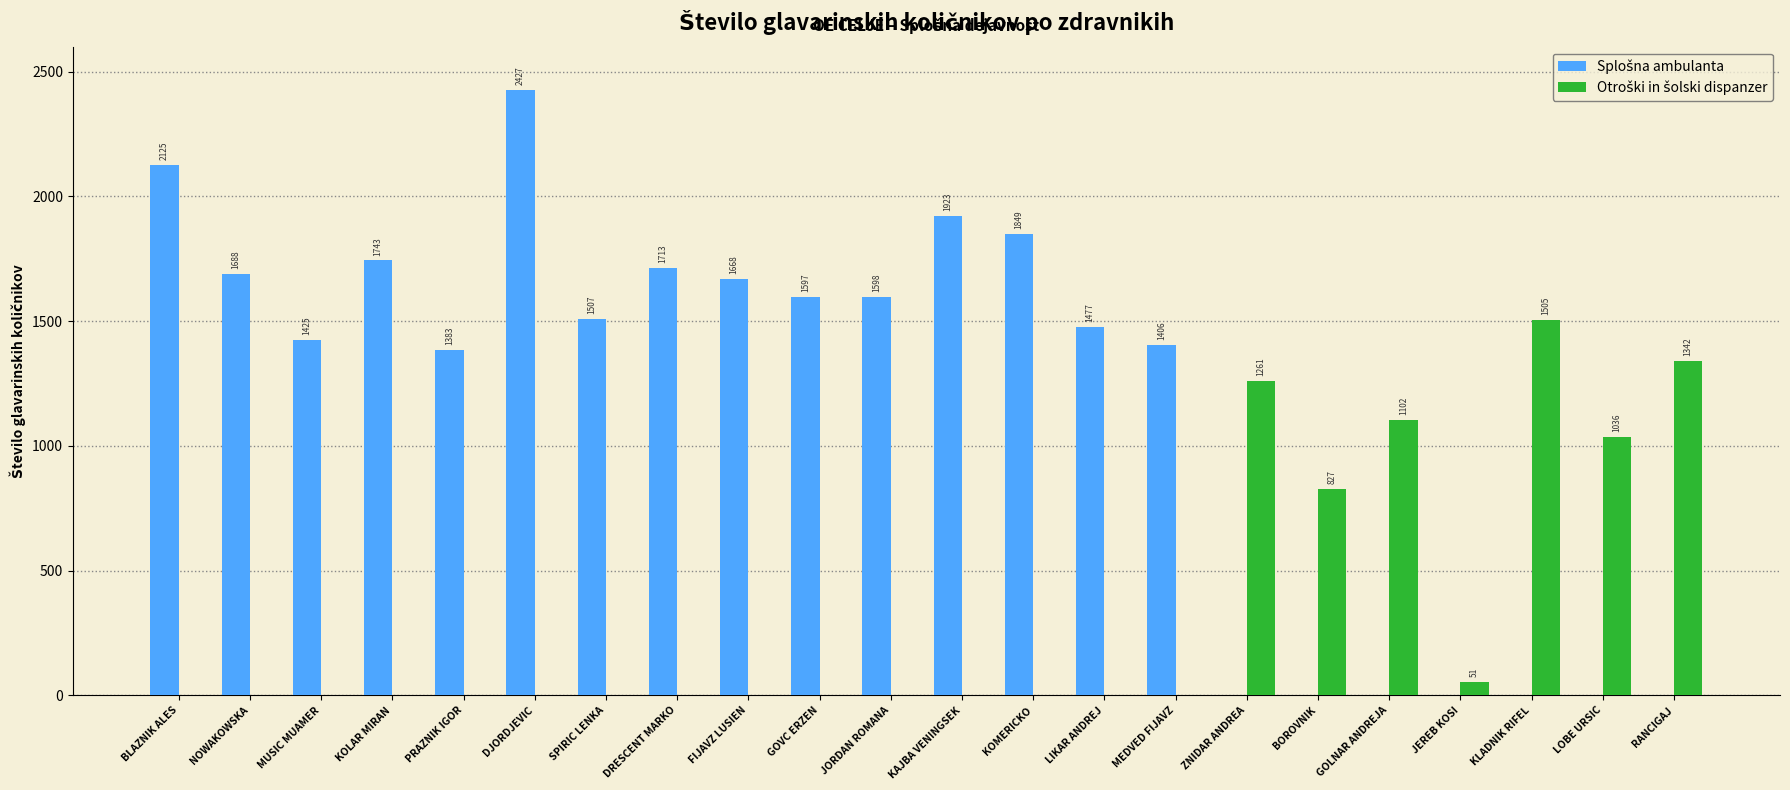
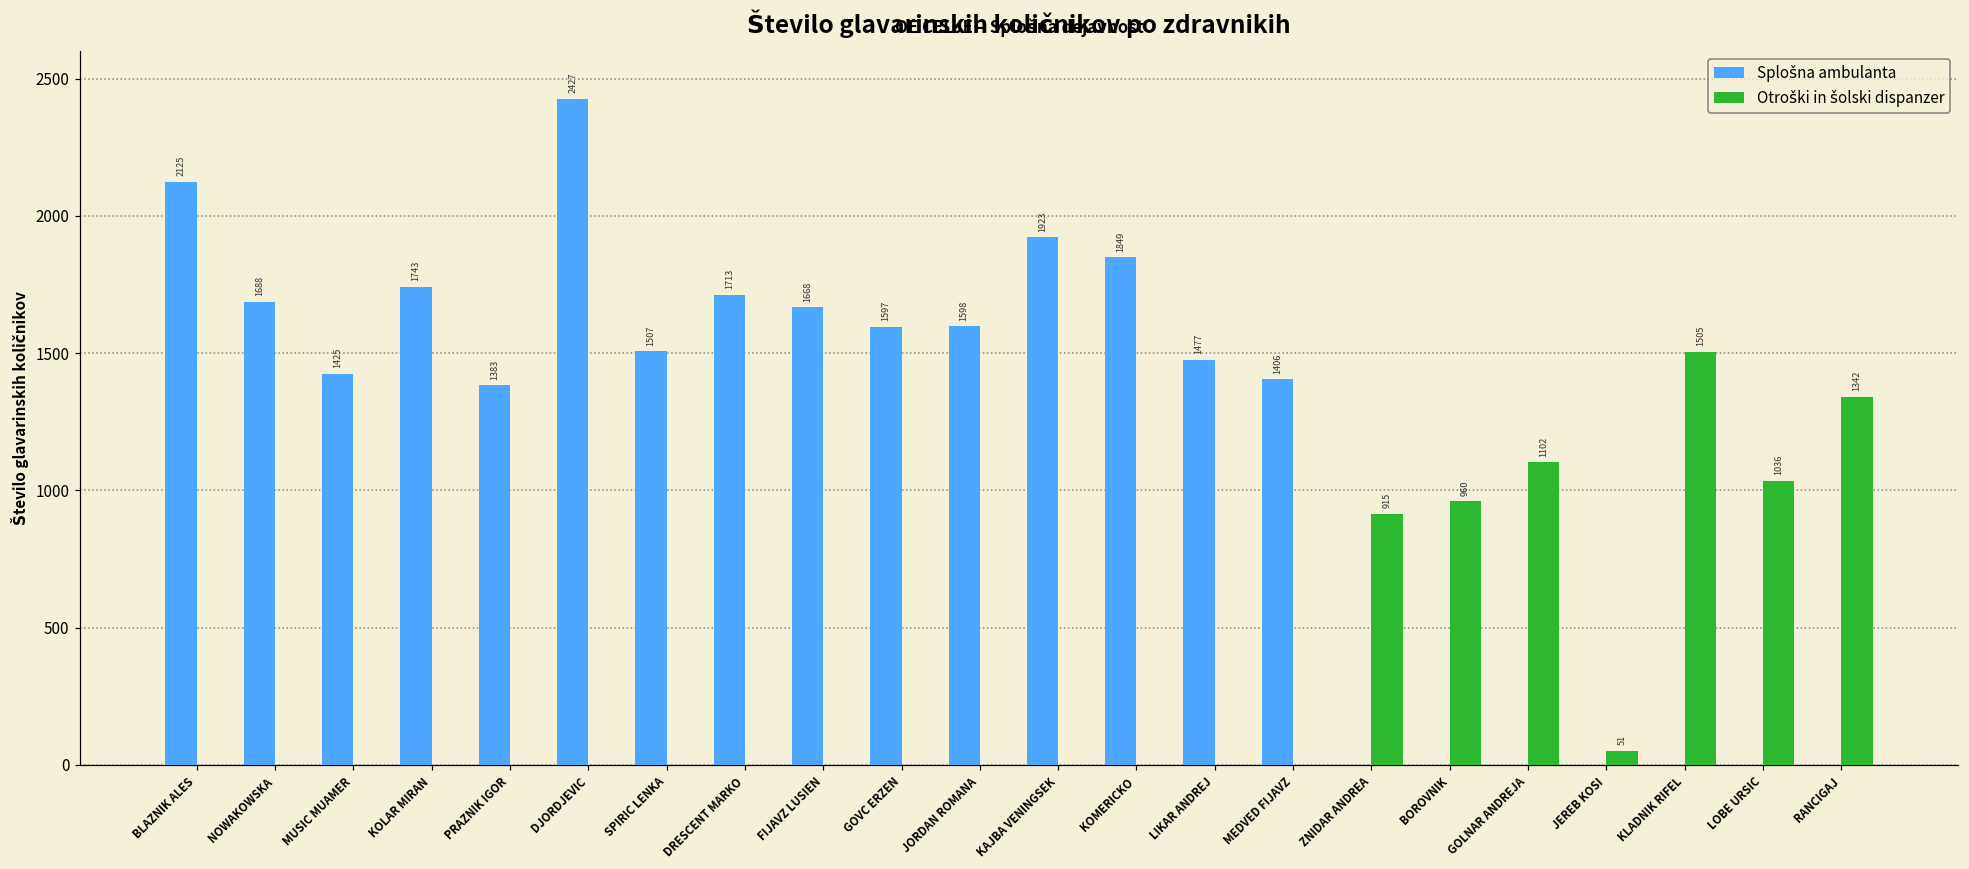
  {
    "Splošna ambulanta": {
      "BLAZNIK ALES": 2125,
      "NOWAKOWSKA": 1688,
      "MUSIC MUAMER": 1425,
      "KOLAR MIRAN": 1743,
      "PRAZNIK IGOR": 1383,
      "DJORDJEVIC": 2427,
      "SPIRIC LENKA": 1507,
      "DRESCENT MARKO": 1713,
      "FIJAVZ LUSIEN": 1668,
      "GOVC ERZEN": 1597,
      "JORDAN ROMANA": 1598,
      "KAJBA VENINGSEK": 1923,
      "KOMERICKO": 1849,
      "LIKAR ANDREJ": 1477,
      "MEDVED FIJAVZ": 1406
    },
    "Otroški in šolski dispanzer": {
-     "ZNIDAR ANDREA": 1261,
-     "BOROVNIK": 827,
+     "ZNIDAR ANDREA": 915,
+     "BOROVNIK": 960,
      "GOLNAR ANDREJA": 1102,
      "JEREB KOSI": 51,
      "KLADNIK RIFEL": 1505,
      "LOBE URSIC": 1036,
      "RANCIGAJ": 1342
    }
  }
